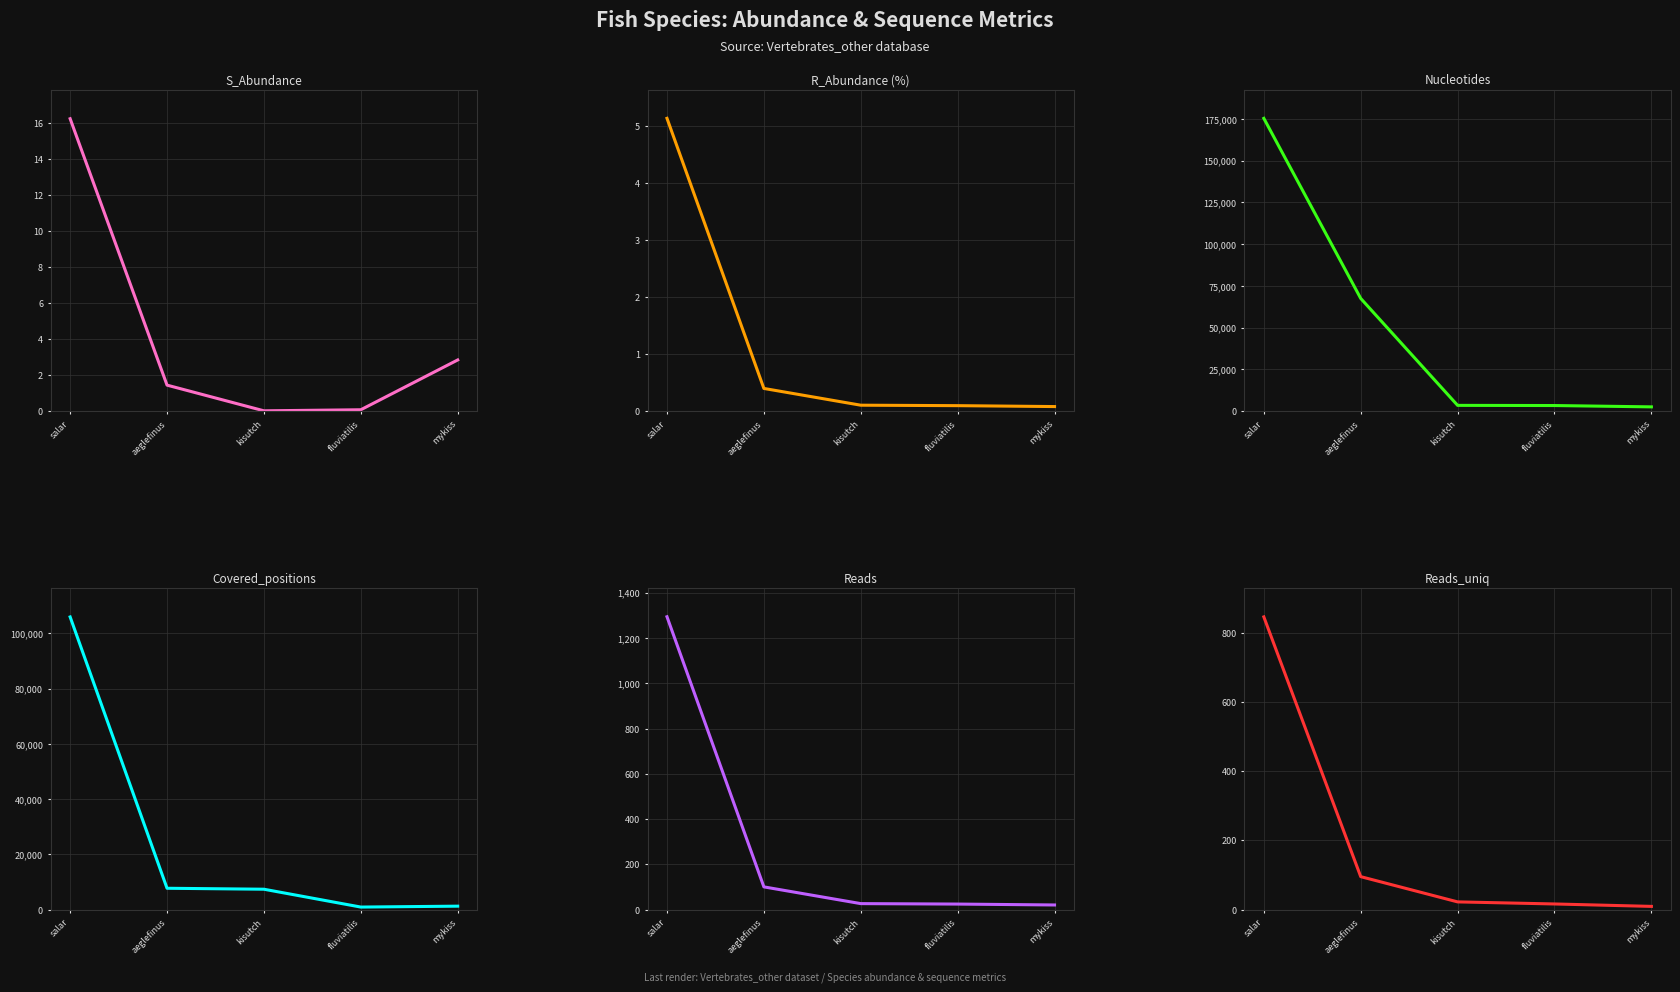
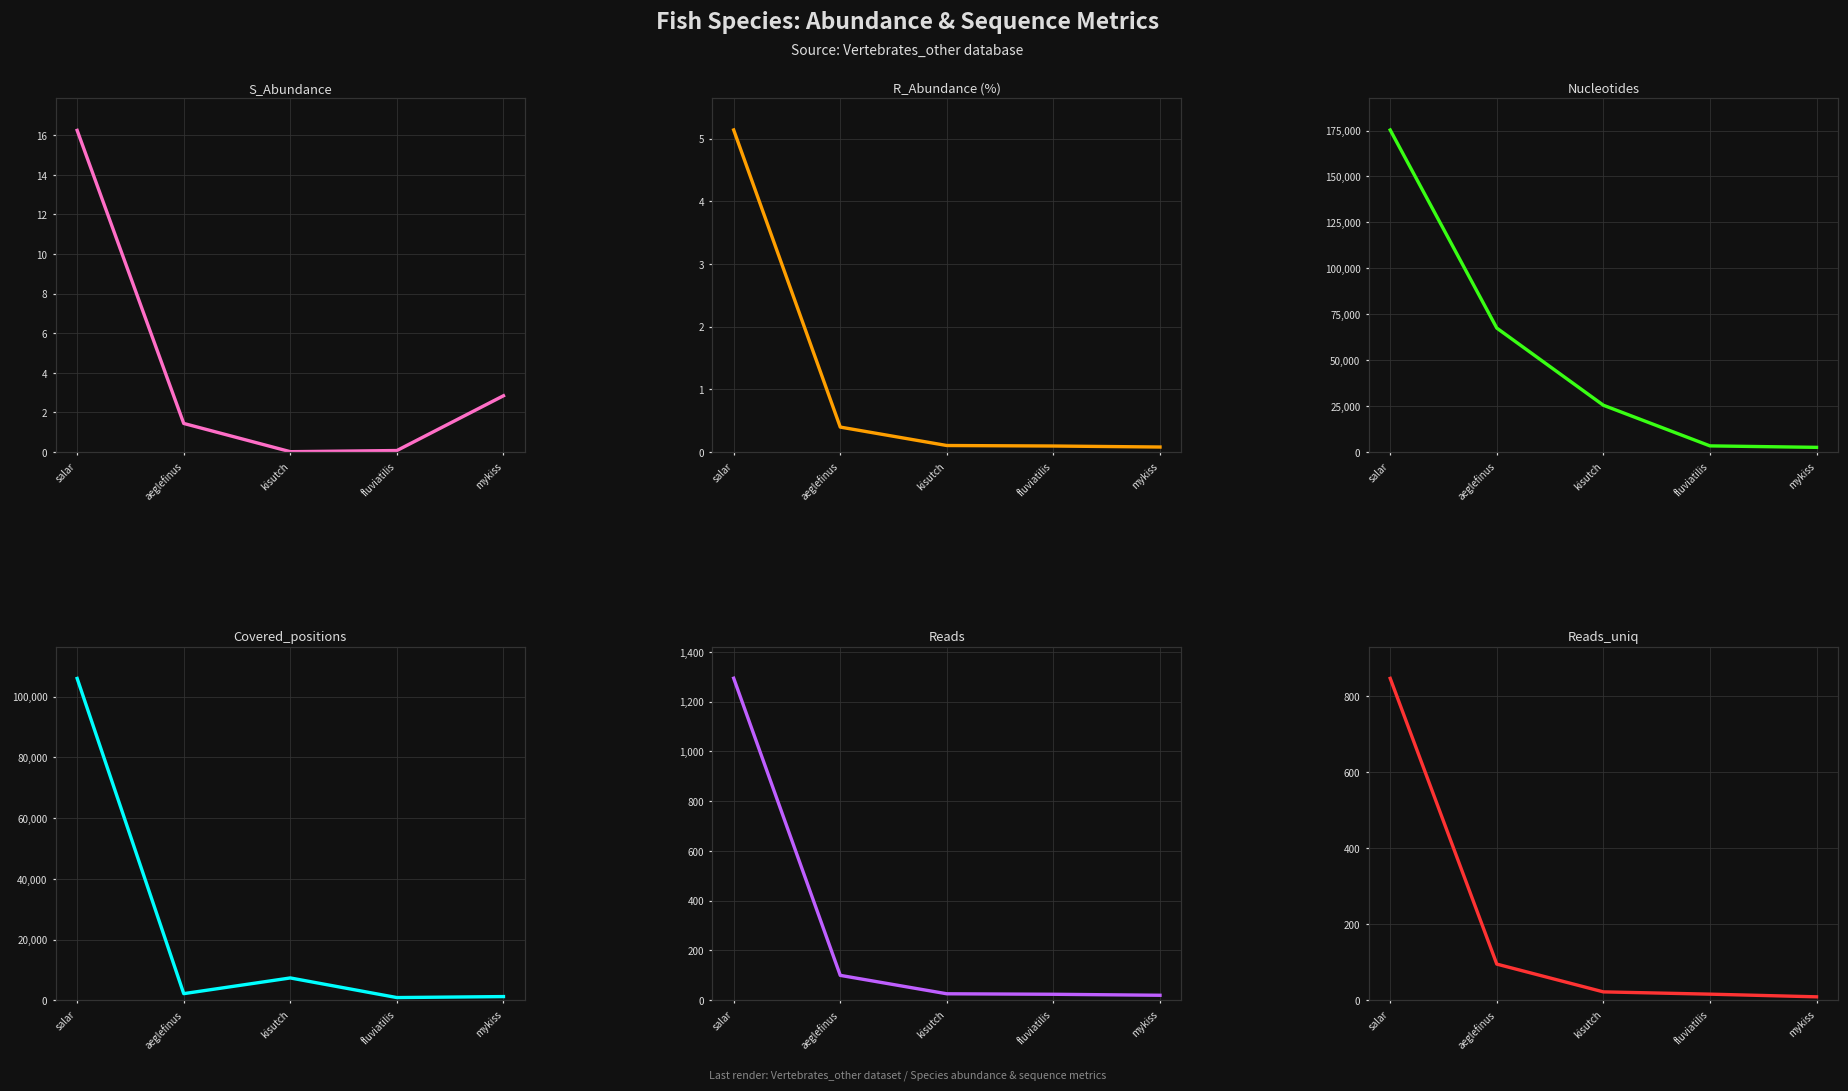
  {
    "S_Abundance": {
      "salar": "16.2",
      "aeglefinus": "1.4",
      "kisutch": "0.0",
      "fluviatilis": "0.1",
      "mykiss": "2.8"
    },
    "R_Abundance (%)": {
      "salar": "5.1",
      "aeglefinus": "0.4",
      "kisutch": "0.1",
      "fluviatilis": "0.1",
      "mykiss": "0.1"
    },
    "Nucleotides": {
      "salar": "175,000",
      "aeglefinus": "67,000",
-     "kisutch": "3,000",
+     "kisutch": "25,000",
      "fluviatilis": "3,000",
      "mykiss": "3,000"
    },
    "Covered_positions": {
      "salar": "106,000",
-     "aeglefinus": "8,000",
+     "aeglefinus": "2,000",
      "kisutch": "7,000",
      "fluviatilis": "1,000",
      "mykiss": "1,000"
    },
    "Reads": {
      "salar": "1,290",
      "aeglefinus": "100",
      "kisutch": "30",
      "fluviatilis": "20",
      "mykiss": "20"
    },
    "Reads_uniq": {
      "salar": "850",
      "aeglefinus": "100",
      "kisutch": "20",
      "fluviatilis": "20",
      "mykiss": "10"
    }
  }
